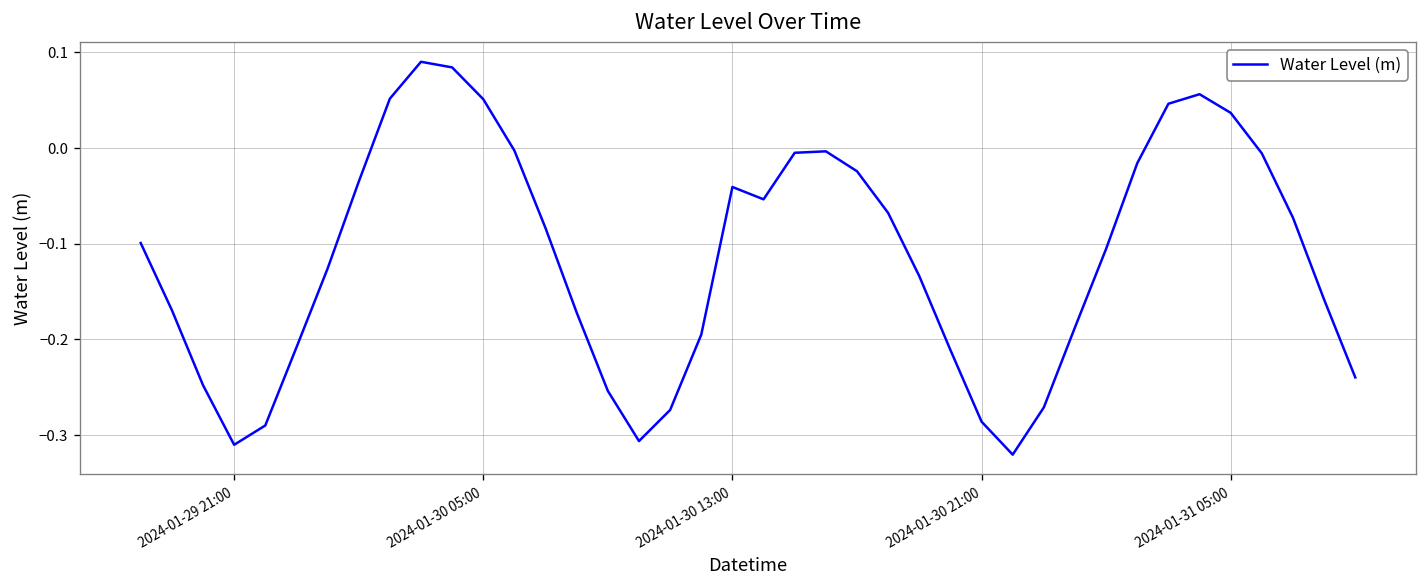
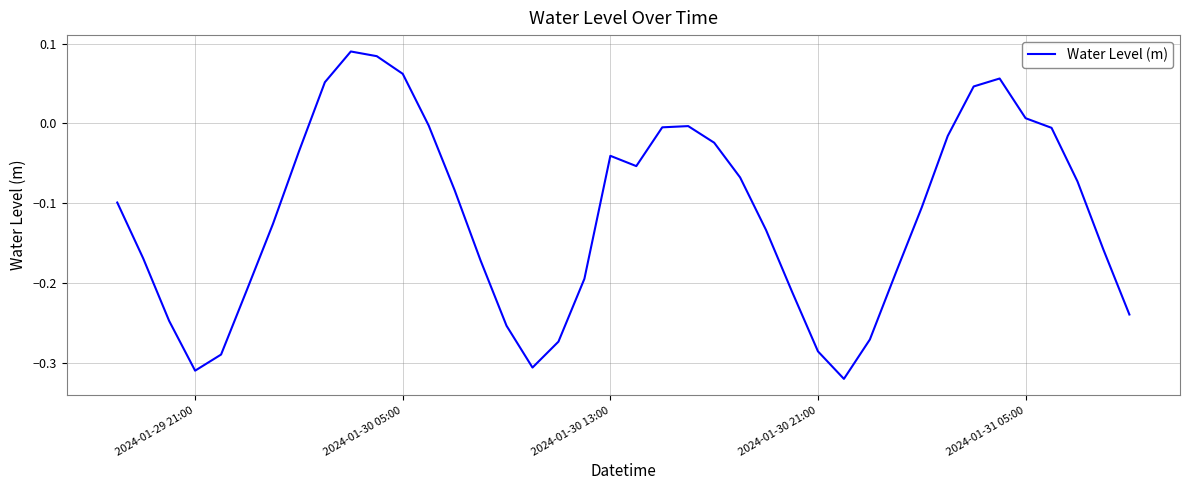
  {
    "2024-01-29 21:00": -0.31,
-   "2024-01-30 05:00": 0.05,
+   "2024-01-30 05:00": 0.06,
    "2024-01-30 13:00": -0.04,
    "2024-01-30 21:00": -0.29,
-   "2024-01-31 05:00": 0.04
+   "2024-01-31 05:00": 0.01
  }
